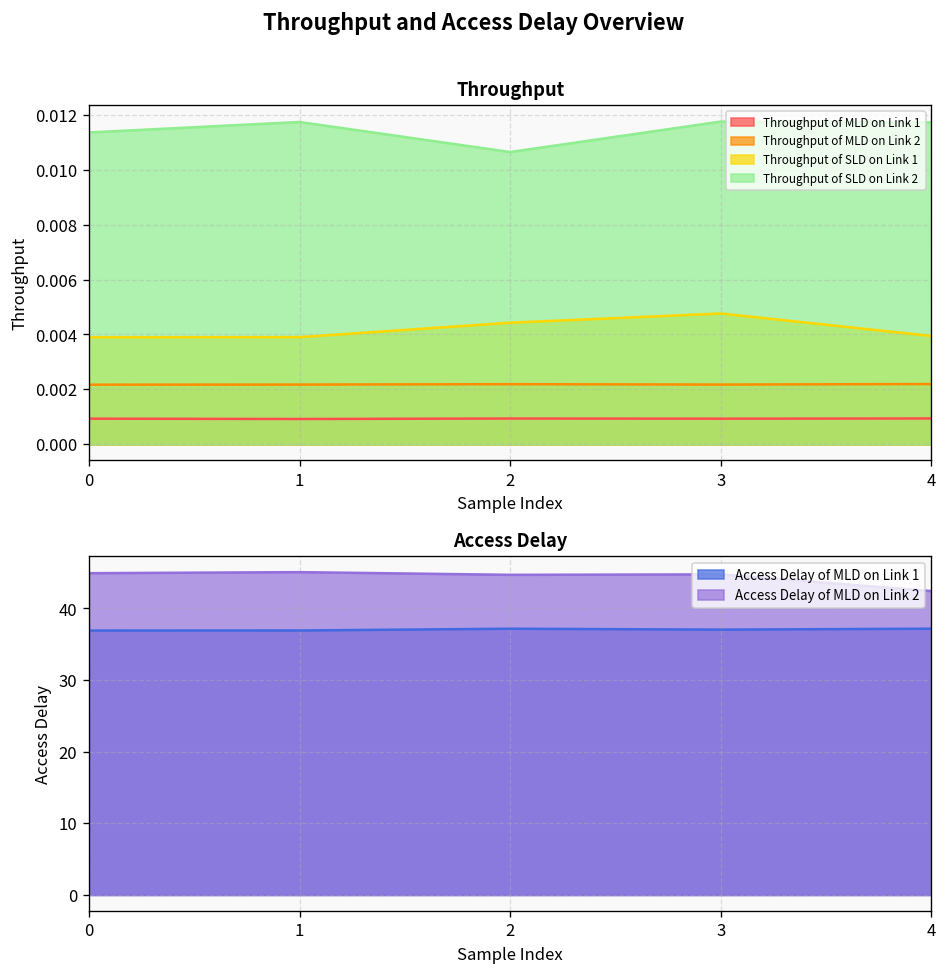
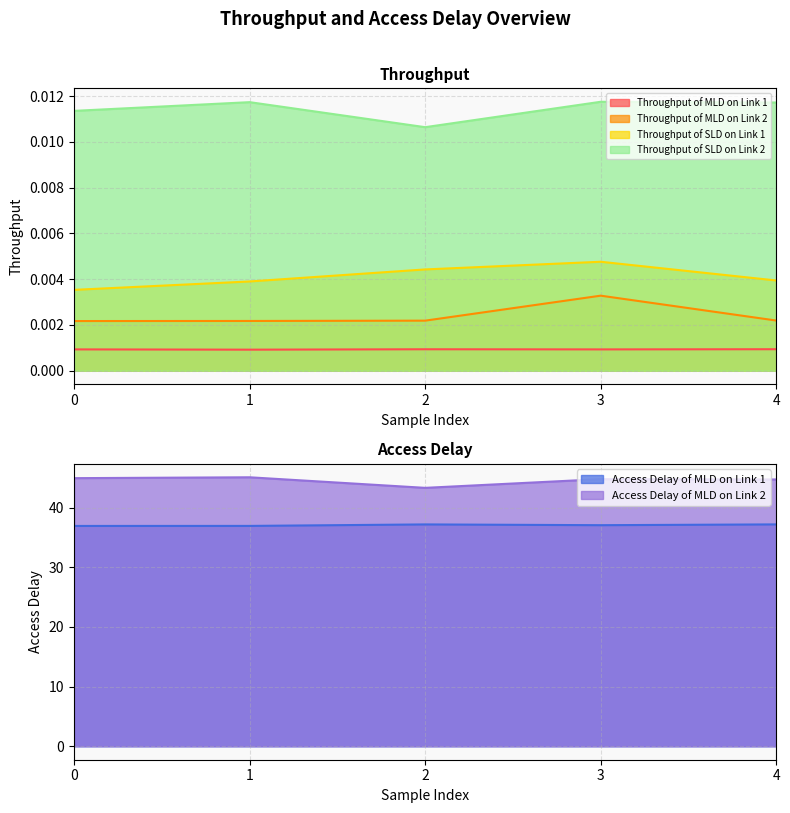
  {
    "Throughput": {
      "Throughput of MLD on Link 1": {
        "0": 0.0009,
        "1": 0.0009,
        "2": 0.0009,
        "3": 0.0009,
        "4": 0.0009
      },
      "Throughput of MLD on Link 2": {
        "0": 0.0022,
        "1": 0.0022,
        "2": 0.0022,
-       "3": 0.0022,
+       "3": 0.0033,
        "4": 0.0022
      },
      "Throughput of SLD on Link 1": {
-       "0": 0.0039,
+       "0": 0.0035,
        "1": 0.0039,
        "2": 0.0044,
        "3": 0.0048,
        "4": 0.0039
      },
      "Throughput of SLD on Link 2": {
        "0": 0.0114,
        "1": 0.0117,
        "2": 0.0106,
        "3": 0.0118,
        "4": 0.0117
      }
    },
    "Access Delay": {
      "Access Delay of MLD on Link 1": {
        "0": 37,
        "1": 37,
        "2": 37,
        "3": 37,
        "4": 37
      },
      "Access Delay of MLD on Link 2": {
        "0": 45,
        "1": 45,
-       "2": 45,
-       "4": 42
+       "2": 43,
+       "4": 45
      }
    }
  }
